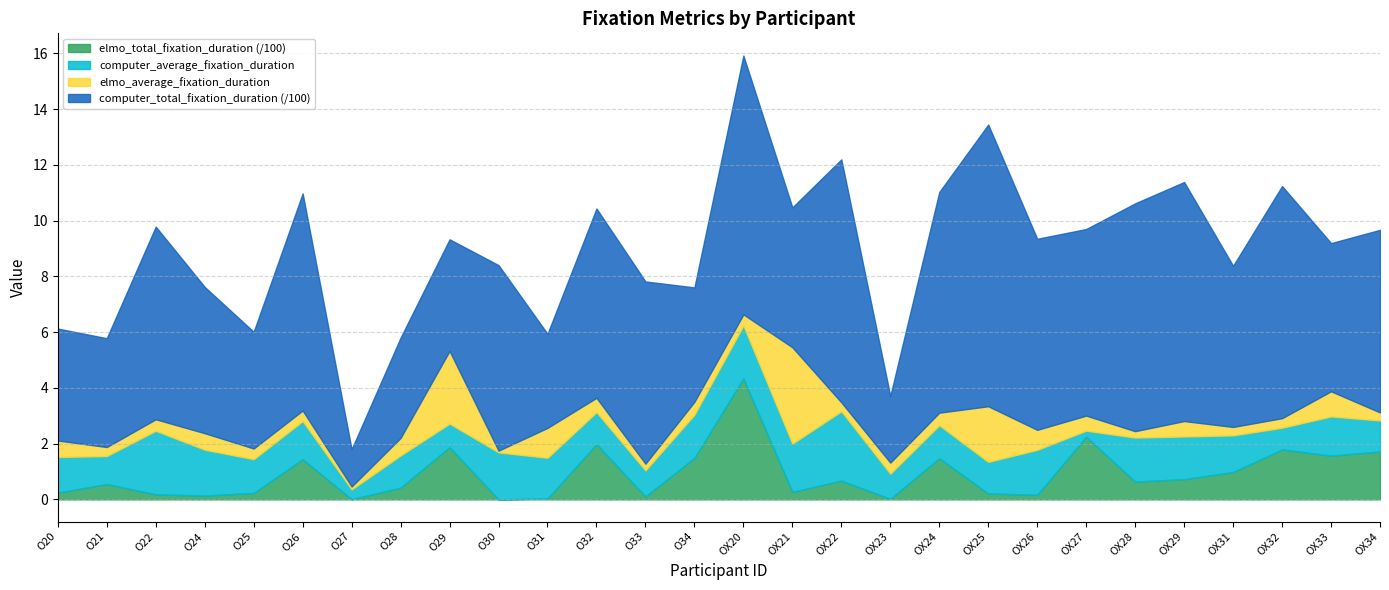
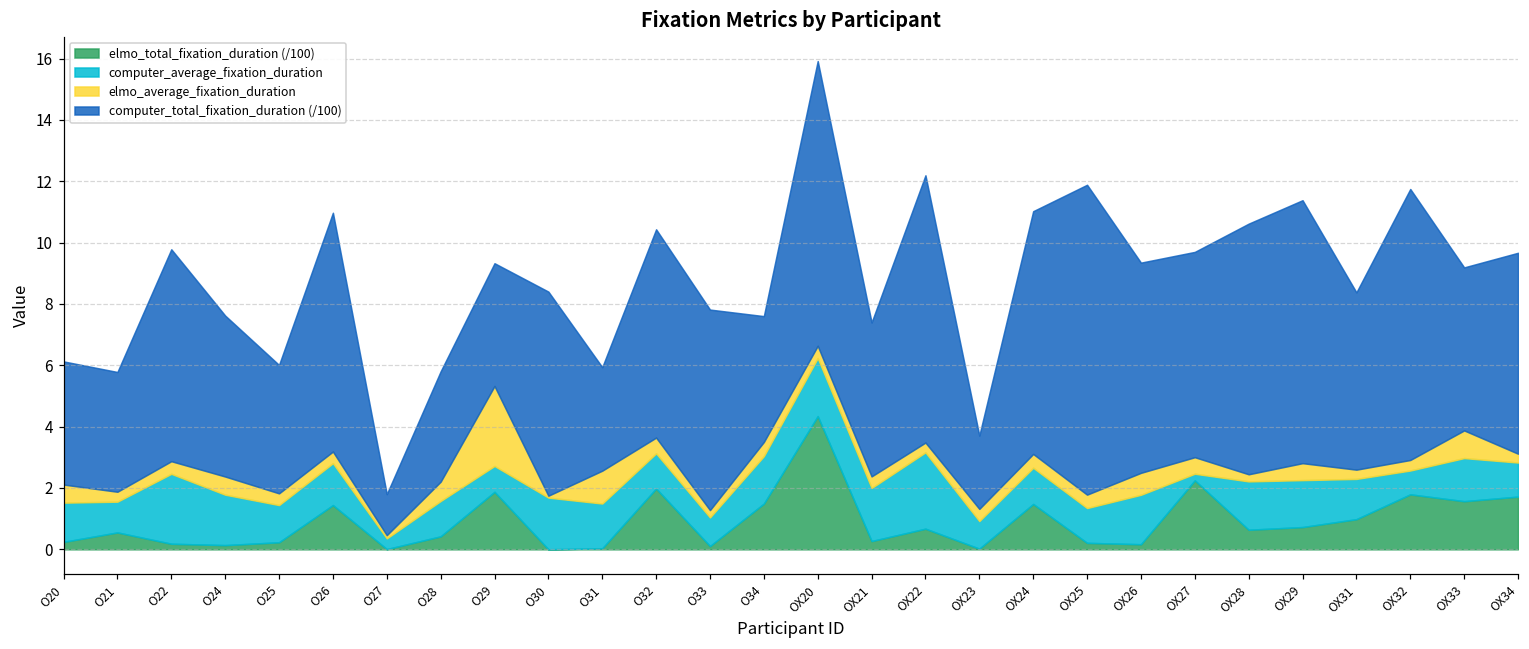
  {
    "elmo_total_fixation_duration (/100)": {
      "O20": 0.2,
      "O21": 0.6,
      "O22": 0.2,
      "O24": 0.1,
      "O25": 0.2,
      "O26": 1.4,
      "O28": 0.4,
      "O29": 1.9,
      "O32": 2.0,
      "O33": 0.1,
      "O34": 1.5,
      "OX20": 4.3,
      "OX21": 0.3,
      "OX22": 0.7,
      "OX24": 1.5,
      "OX25": 0.2,
      "OX26": 0.2,
      "OX27": 2.2,
      "OX28": 0.6,
      "OX29": 0.7,
      "OX31": 1.0,
      "OX32": 1.8,
      "OX33": 1.6,
      "OX34": 1.7
    },
    "computer_average_fixation_duration": {
      "O20": 1.3,
      "O21": 1.0,
      "O22": 2.3,
      "O24": 1.6,
      "O25": 1.2,
      "O26": 1.4,
      "O27": 0.3,
      "O28": 1.2,
      "O29": 0.8,
      "O31": 1.5,
      "O32": 1.1,
      "O33": 0.9,
      "O34": 1.5,
      "OX20": 1.9,
      "OX21": 1.7,
      "OX22": 2.5,
      "OX23": 0.9,
      "OX24": 1.2,
      "OX25": 1.1,
      "OX26": 1.6,
      "OX27": 0.2,
      "OX28": 1.6,
      "OX29": 1.5,
      "OX31": 1.3,
      "OX32": 0.8,
      "OX33": 1.4,
      "OX34": 1.1
    },
    "elmo_average_fixation_duration": {
      "O20": 0.6,
      "O21": 0.3,
      "O22": 0.4,
      "O24": 0.6,
      "O25": 0.4,
      "O26": 0.4,
      "O27": 0.1,
      "O28": 0.6,
      "O29": 2.6,
      "O31": 1.1,
      "O32": 0.5,
      "O33": 0.2,
      "O34": 0.5,
      "OX20": 0.4,
-     "OX21": 3.5,
+     "OX21": 0.4,
      "OX22": 0.3,
      "OX23": 0.4,
      "OX24": 0.5,
-     "OX25": 2.0,
+     "OX25": 0.4,
      "OX26": 0.7,
      "OX27": 0.5,
      "OX28": 0.2,
      "OX29": 0.6,
      "OX31": 0.3,
      "OX32": 0.3,
      "OX33": 0.9,
      "OX34": 0.3
    },
    "computer_total_fixation_duration (/100)": {
      "O20": 4.0,
      "O21": 3.9,
      "O22": 6.9,
      "O24": 5.2,
      "O25": 4.2,
      "O26": 7.8,
      "O27": 1.3,
      "O28": 3.6,
      "O29": 4.0,
      "O30": 6.7,
      "O31": 3.4,
      "O32": 6.8,
      "O33": 6.5,
      "O34": 4.1,
      "OX20": 9.3,
      "OX21": 5.0,
      "OX22": 8.7,
      "OX23": 2.4,
      "OX24": 7.9,
      "OX25": 10.1,
      "OX26": 6.9,
      "OX27": 6.7,
      "OX28": 8.2,
      "OX29": 8.6,
      "OX31": 5.8,
-     "OX32": 8.3,
+     "OX32": 8.8,
      "OX33": 5.3,
      "OX34": 6.5
    }
  }
